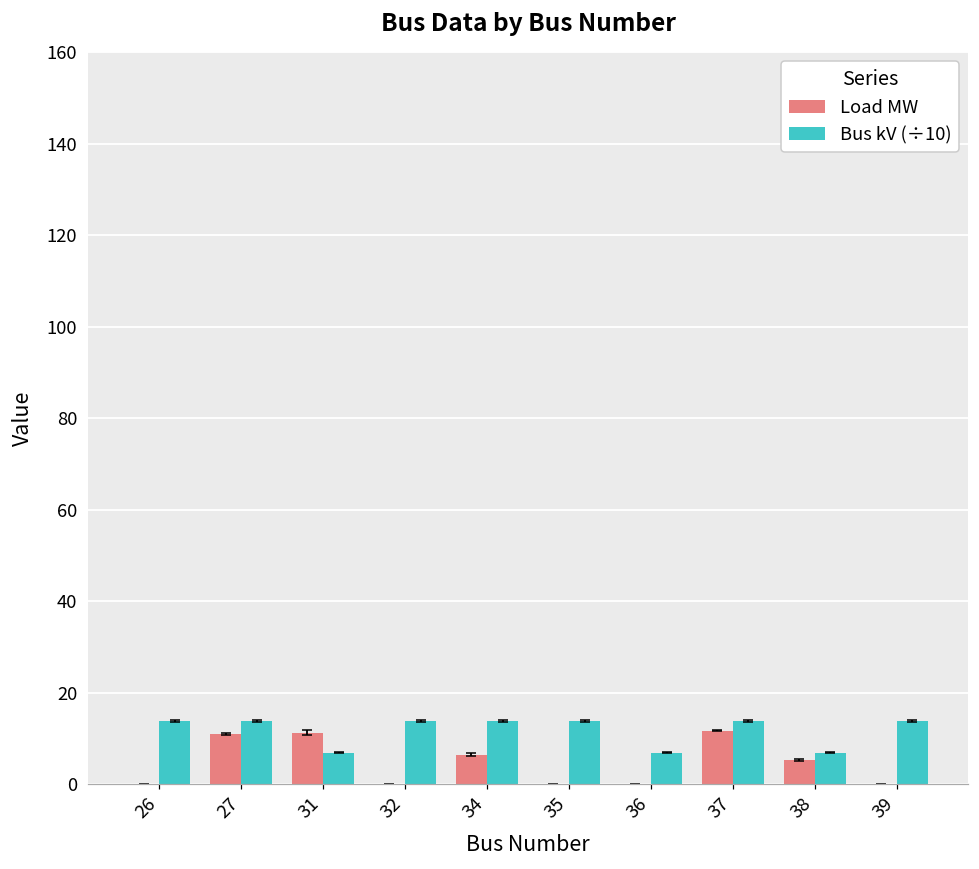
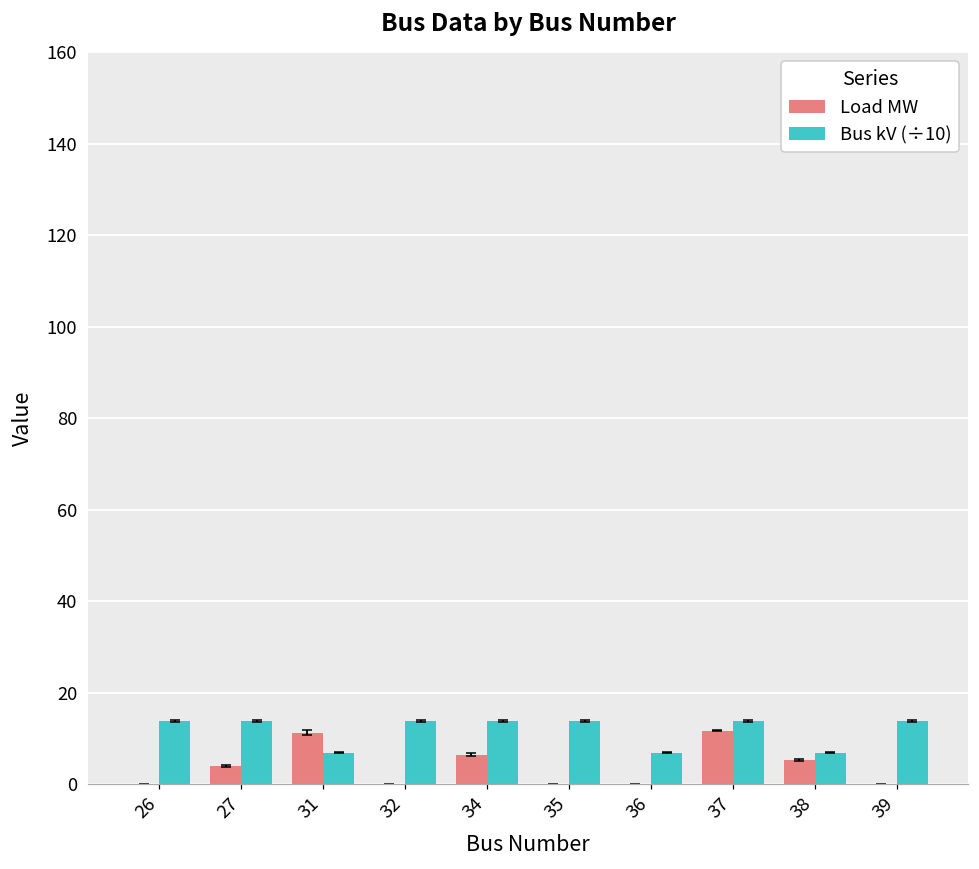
  {
    "Load MW": {
      "26": 0,
-     "27": 11,
+     "27": 4,
      "31": 11,
      "32": 0,
      "34": 7,
      "35": 0,
      "36": 0,
      "37": 12,
      "38": 5,
      "39": 0
    },
    "Bus kV (÷10)": {
      "26": 14,
      "27": 14,
      "31": 7,
      "32": 14,
      "34": 14,
      "35": 14,
      "36": 7,
      "37": 14,
      "38": 7,
      "39": 14
    }
  }
